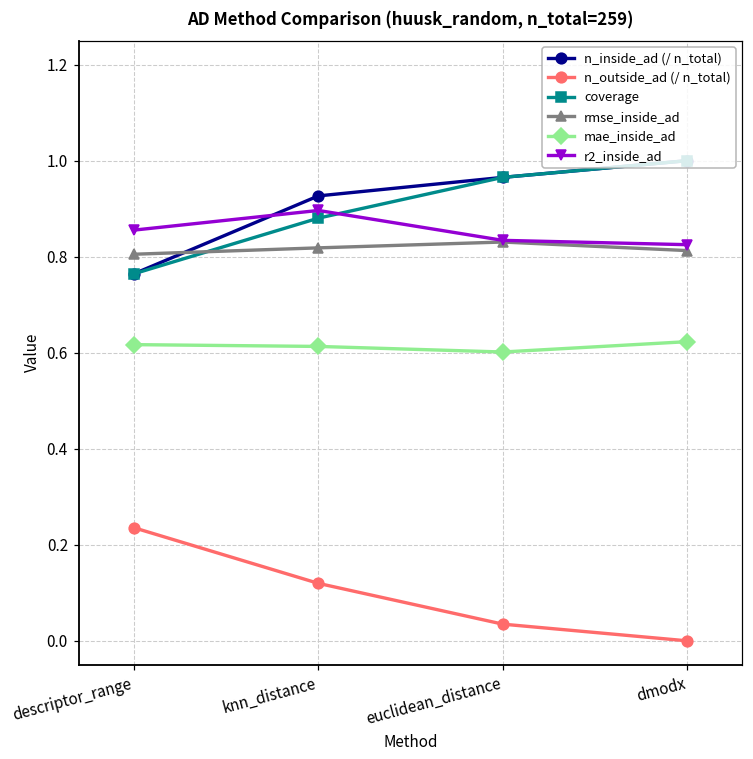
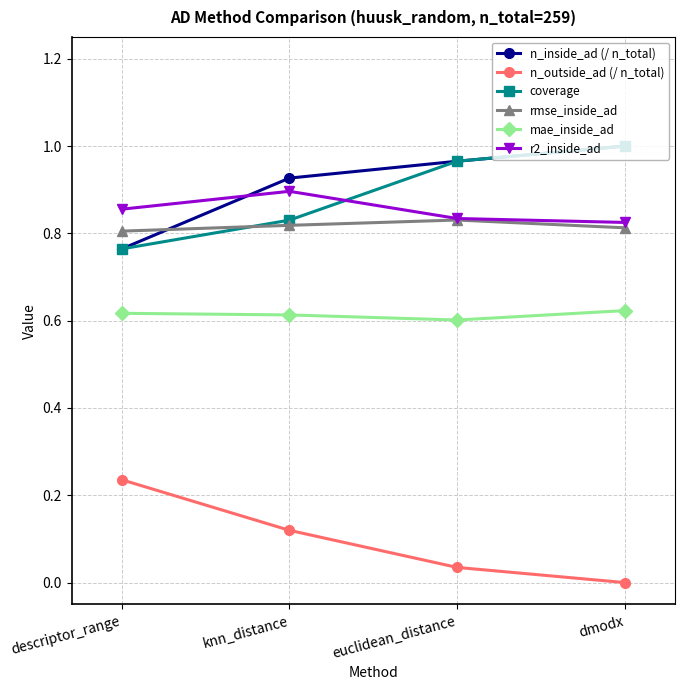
  {
    "n_inside_ad (/ n_total)": {
      "knn_distance": 0.93
    },
    "n_outside_ad (/ n_total)": {
      "descriptor_range": 0.24,
      "knn_distance": 0.12,
      "euclidean_distance": 0.03,
      "dmodx": 0.00
    },
    "coverage": {
-     "knn_distance": 0.88
+     "knn_distance": 0.83
    },
    "rmse_inside_ad": {
      "descriptor_range": 0.81,
      "knn_distance": 0.82,
      "dmodx": 0.81
    },
    "mae_inside_ad": {
      "descriptor_range": 0.62,
      "knn_distance": 0.61,
      "euclidean_distance": 0.60,
      "dmodx": 0.62
    },
    "r2_inside_ad": {
      "descriptor_range": 0.86,
      "knn_distance": 0.90,
      "dmodx": 0.83
    }
  }
